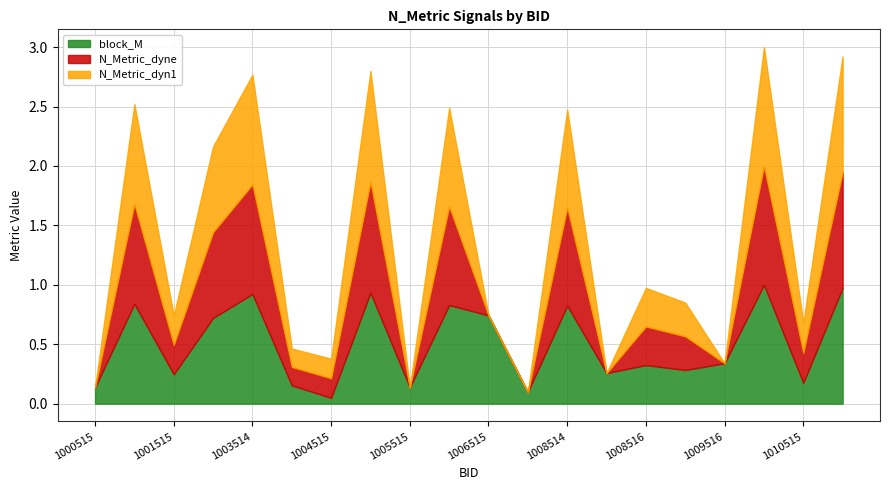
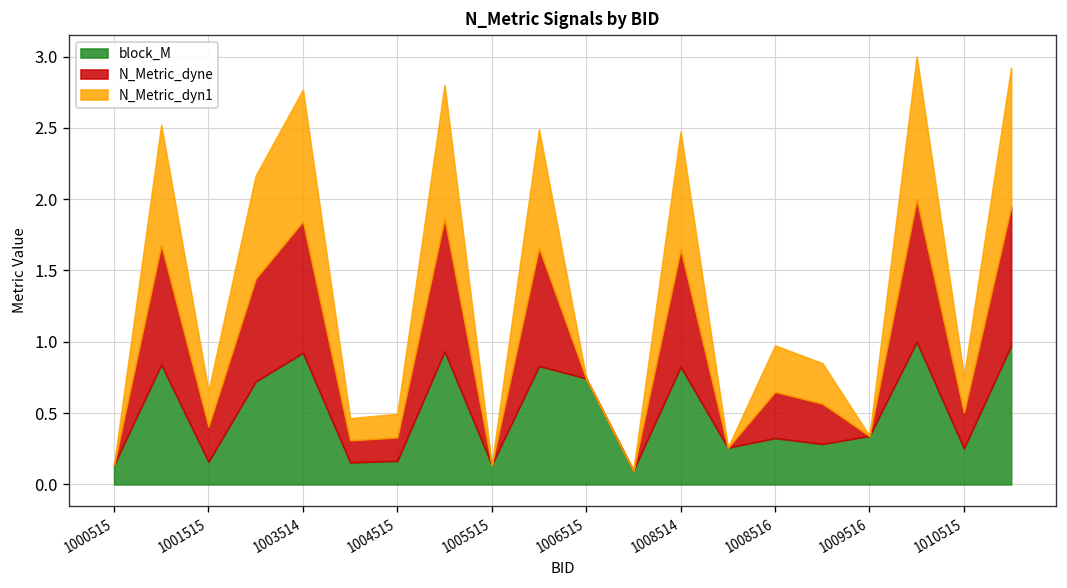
  {
    "block_M": {
-     "1001515": 0.25,
+     "1001515": 0.16,
      "1003514": 0.92,
-     "1004515": 0.05,
+     "1004515": 0.16,
      "1008514": 0.82,
      "1008516": 0.32,
-     "1010515": 0.18
+     "1010515": 0.25
    },
    "N_Metric_dyne": {
      "1001515": 0.25,
      "1003514": 0.92,
      "1004515": 0.16,
      "1008514": 0.82,
      "1008516": 0.32,
      "1010515": 0.25
    },
    "N_Metric_dyn1": {
      "1001515": 0.25,
      "1003514": 0.92,
      "1004515": 0.16,
      "1008514": 0.82,
      "1008516": 0.32,
      "1010515": 0.25
    }
  }
